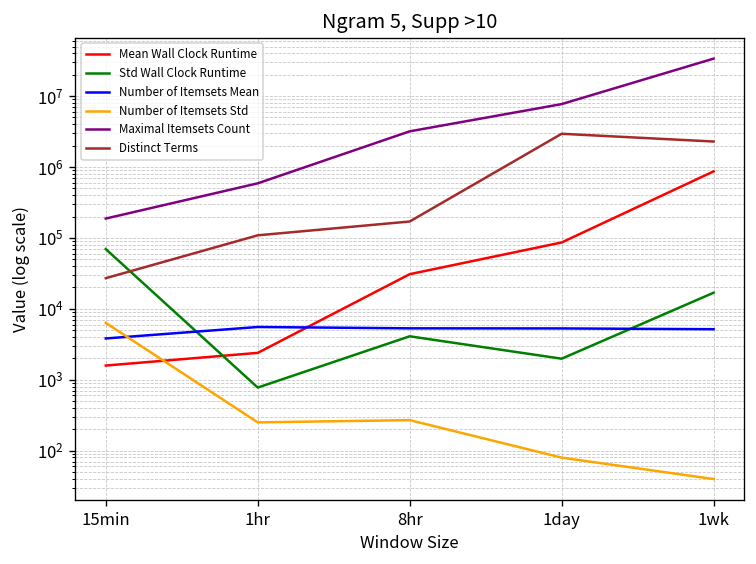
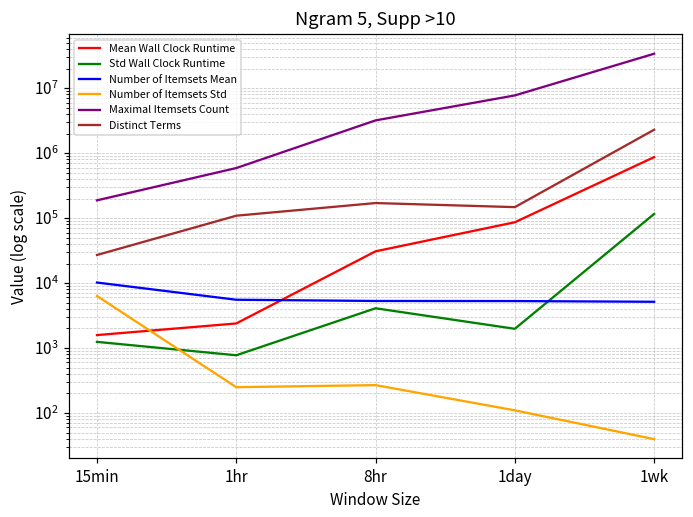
  {
    "Mean Wall Clock Runtime": {
      "15min": 1600,
      "1hr": 2400,
      "8hr": 30000,
      "1day": 90000,
      "1wk": 900000
    },
    "Std Wall Clock Runtime": {
-     "15min": 70000,
+     "15min": 1200,
      "1hr": 800,
      "8hr": 4000,
      "1day": 2000,
-     "1wk": 17000
+     "1wk": 120000
    },
    "Number of Itemsets Mean": {
-     "15min": 4000,
+     "15min": 10000,
      "1hr": 6000,
      "8hr": 5000,
      "1day": 5000,
      "1wk": 5000
    },
    "Number of Itemsets Std": {
      "15min": 6000,
      "1hr": 250,
      "8hr": 300,
-     "1day": 80,
+     "1day": 110,
      "1wk": 40
    },
    "Maximal Itemsets Count": {
      "15min": 190000,
      "1hr": 600000,
      "8hr": 3000000,
      "1day": 8000000,
      "1wk": 30000000
    },
    "Distinct Terms": {
      "15min": 30000,
      "1hr": 110000,
      "8hr": 170000,
-     "1day": 3000000,
+     "1day": 150000,
      "1wk": 2300000
    }
  }
